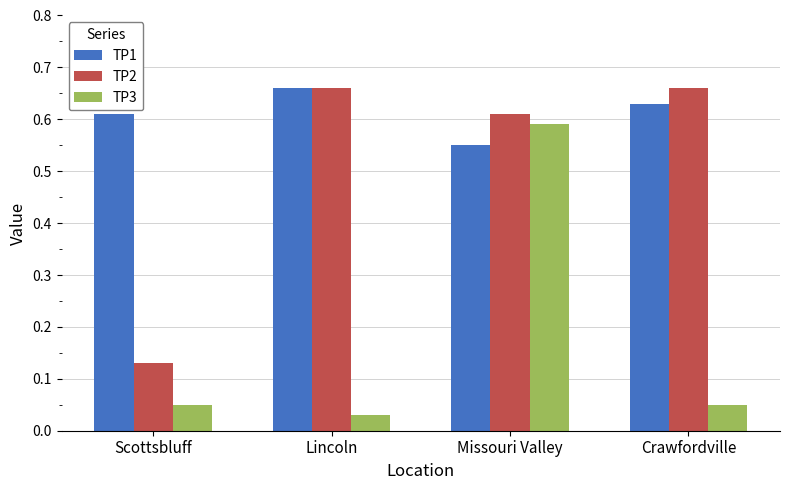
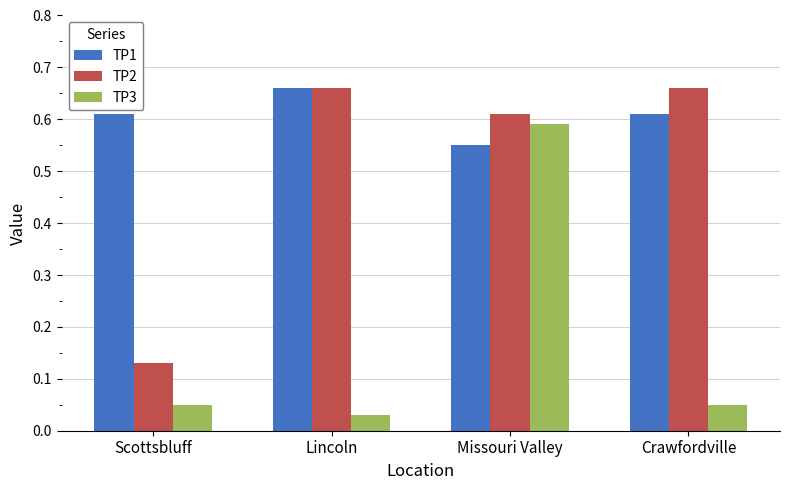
  {
    "TP1": {
      "Scottsbluff": 0.61,
      "Lincoln": 0.66,
      "Missouri Valley": 0.55,
-     "Crawfordville": 0.63
+     "Crawfordville": 0.61
    },
    "TP2": {
      "Scottsbluff": 0.13,
      "Lincoln": 0.66,
      "Missouri Valley": 0.61,
      "Crawfordville": 0.66
    },
    "TP3": {
      "Scottsbluff": 0.05,
      "Lincoln": 0.03,
      "Missouri Valley": 0.59,
      "Crawfordville": 0.05
    }
  }
